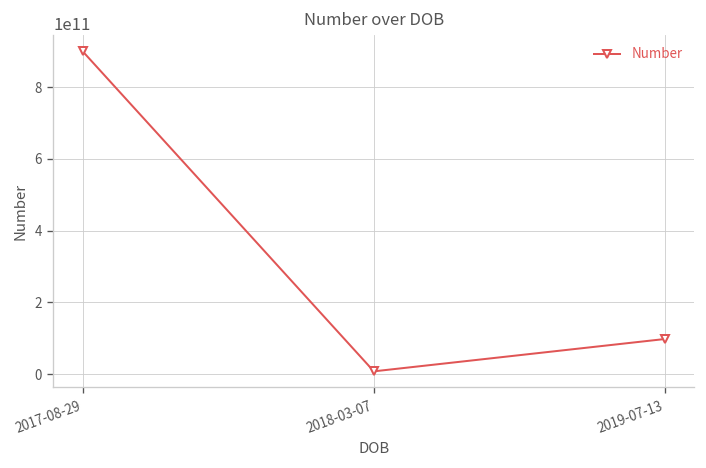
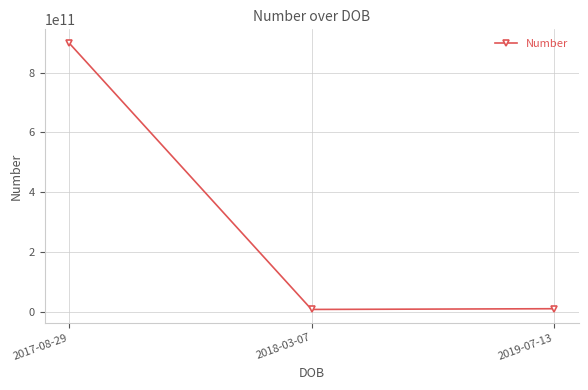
  {
    "2017-08-29": 900000000000,
    "2018-03-07": 10000000000,
-   "2019-07-13": 100000000000
+   "2019-07-13": 10000000000
  }
